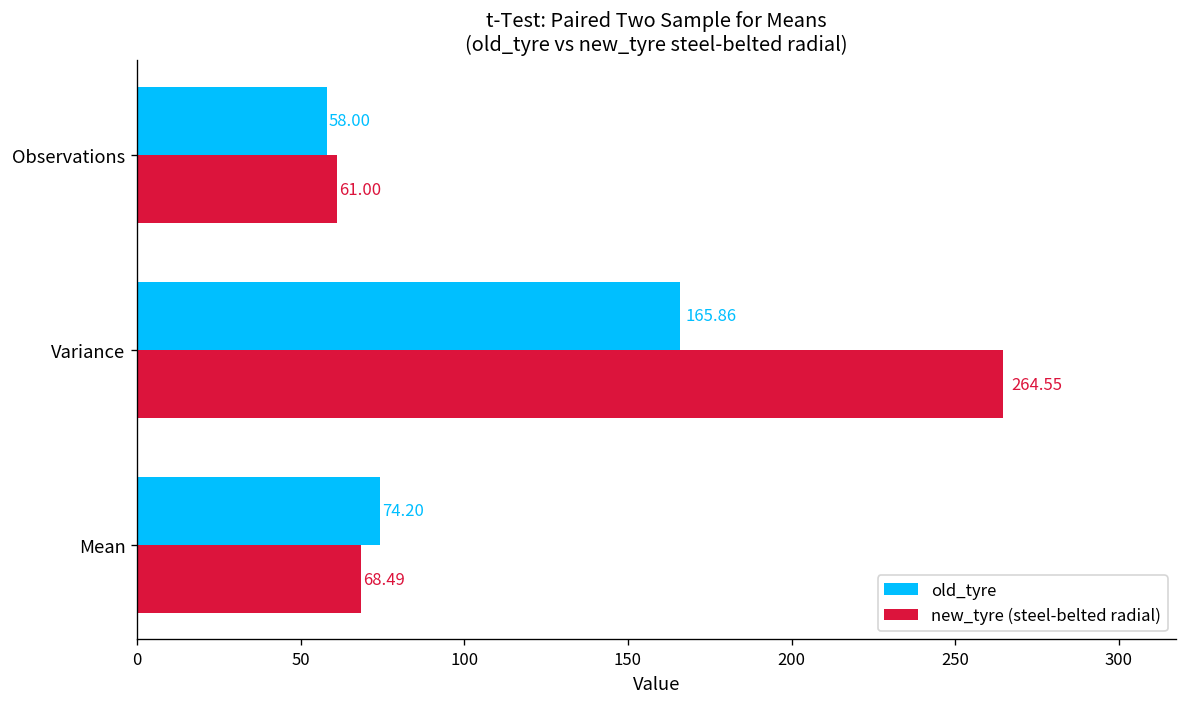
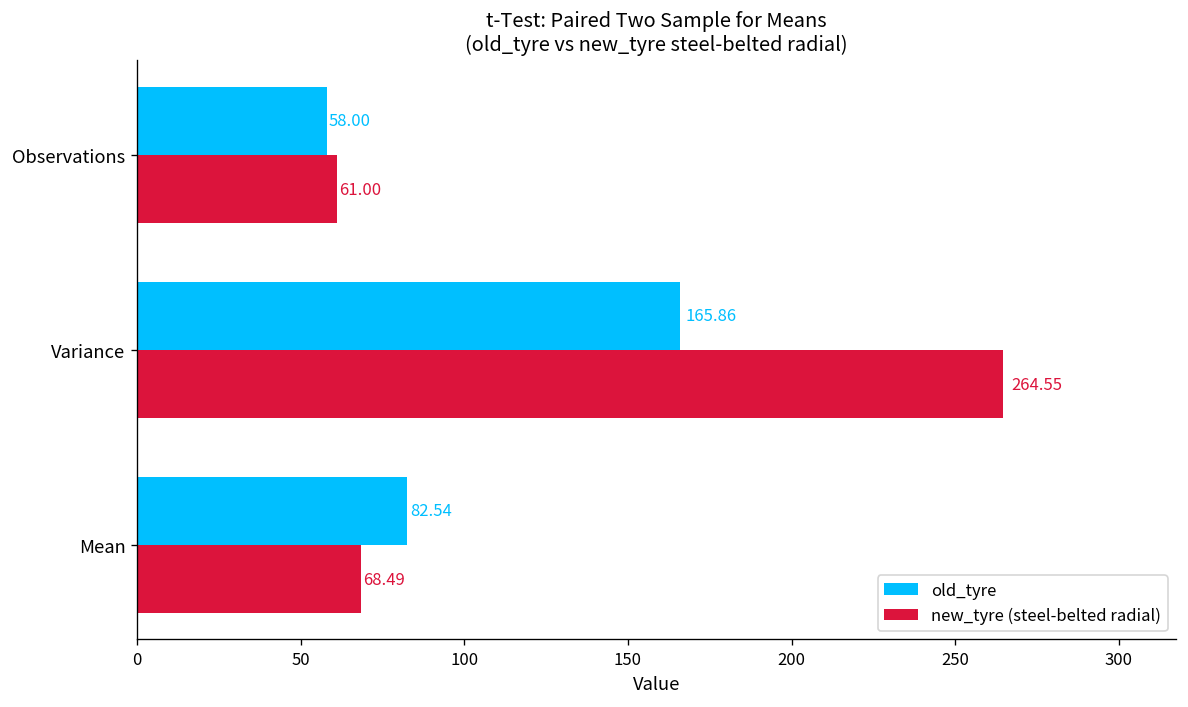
  {
    "old_tyre": {
      "Observations": 58.00,
      "Variance": 165.86,
-     "Mean": 74.20
+     "Mean": 82.54
    },
    "new_tyre (steel-belted radial)": {
      "Observations": 61.00,
      "Variance": 264.55,
      "Mean": 68.49
    }
  }
